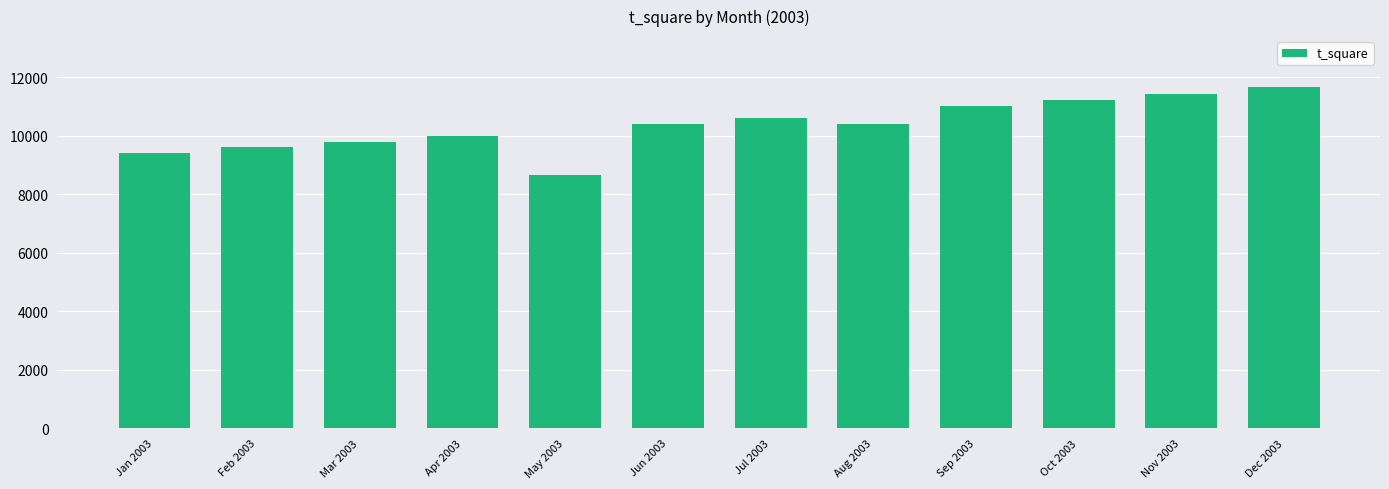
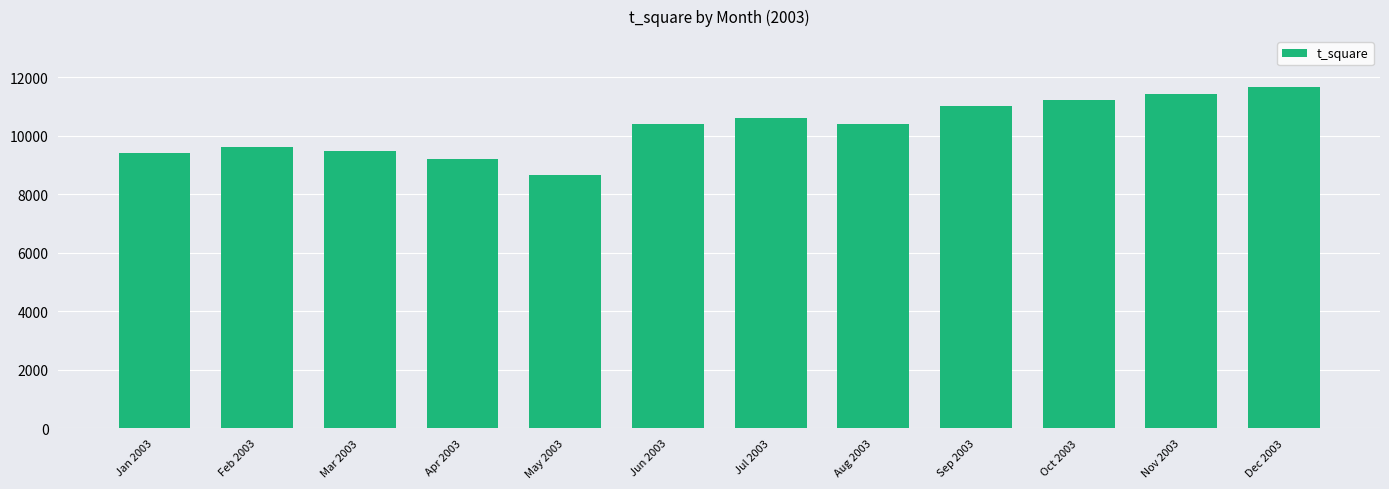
  {
    "Jan 2003": 9400,
    "Feb 2003": 9600,
-   "Mar 2003": 9800,
-   "Apr 2003": 10000,
+   "Mar 2003": 9500,
+   "Apr 2003": 9200,
    "May 2003": 8700,
    "Jun 2003": 10400,
    "Jul 2003": 10600,
    "Aug 2003": 10400,
    "Sep 2003": 11000,
    "Oct 2003": 11200,
    "Nov 2003": 11400,
    "Dec 2003": 11700
  }
